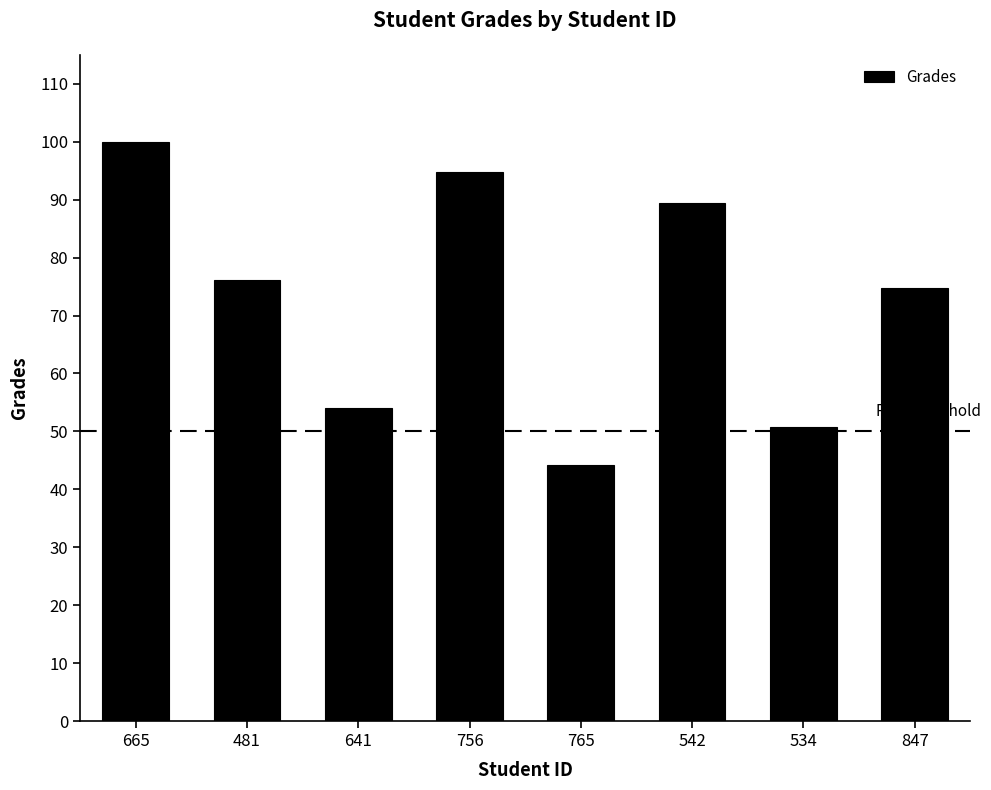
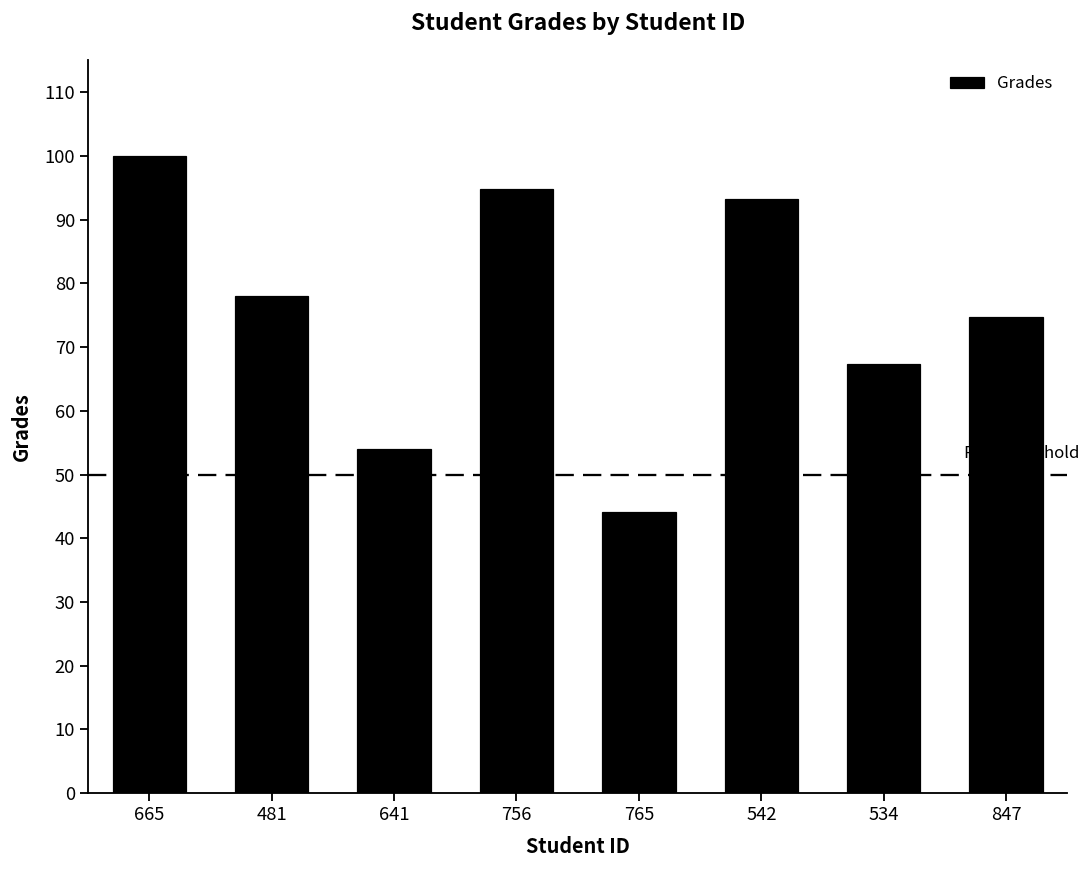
  {
    "665": 100,
-   "481": 76,
+   "481": 78,
    "641": 54,
    "756": 95,
    "765": 44,
-   "542": 89,
-   "534": 51,
+   "542": 93,
+   "534": 67,
    "847": 75
  }
